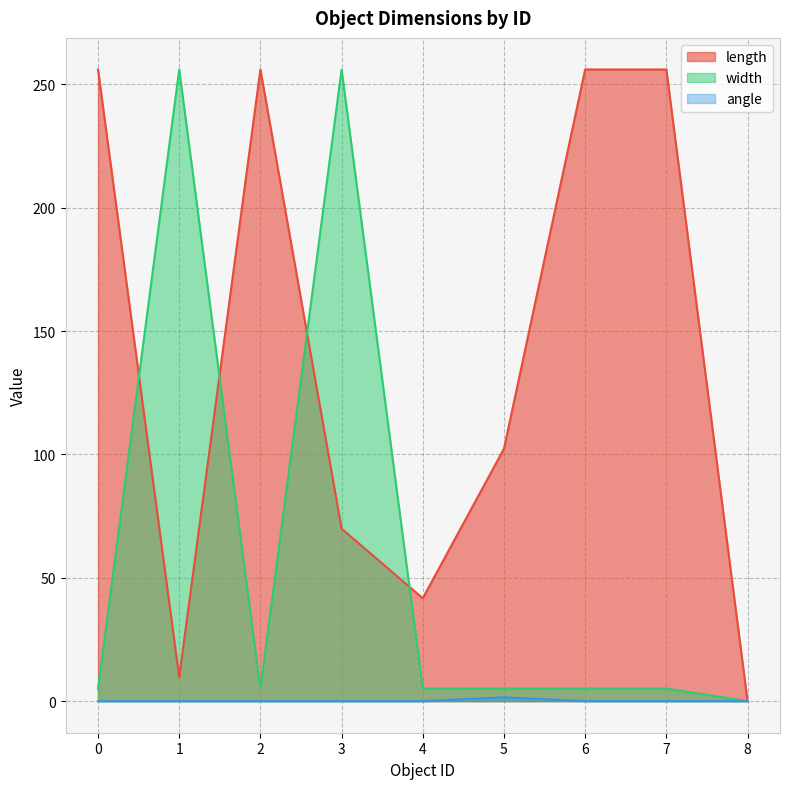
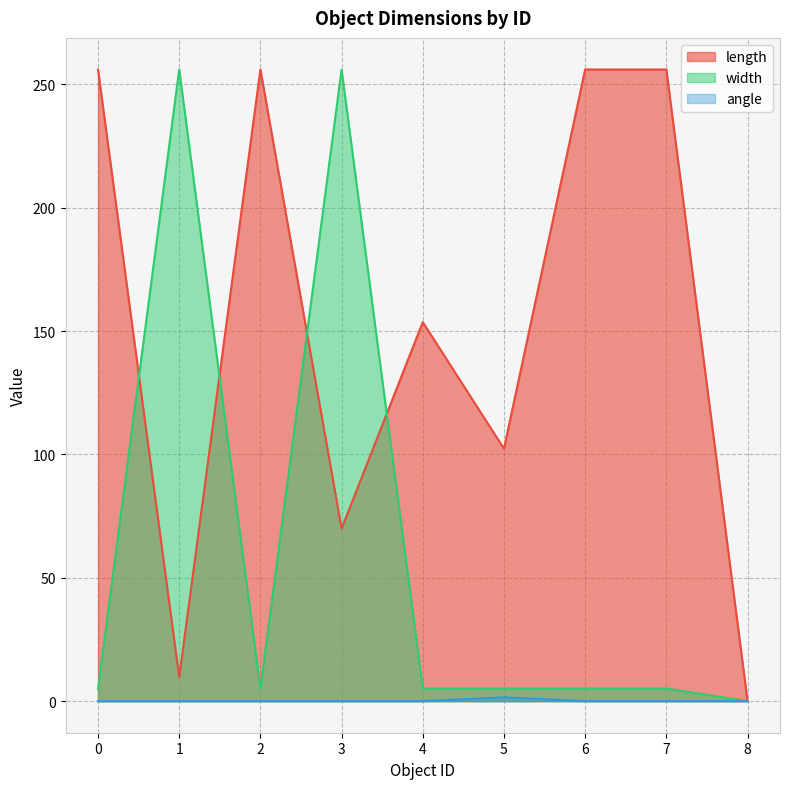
  {
    "length": {
      "0": 256,
      "1": 10,
      "2": 256,
      "3": 70,
-     "4": 42,
+     "4": 154,
      "5": 102,
      "6": 256,
      "7": 256
    },
    "width": {
      "0": 5,
      "1": 256,
      "2": 5,
      "3": 256,
      "4": 5,
      "5": 5,
      "6": 5,
      "7": 5
    },
    "angle": {
      "0": 0,
      "1": 0,
      "2": 0,
      "3": 0,
      "4": 0,
      "5": 2,
      "6": 0,
      "7": 0
    }
  }
